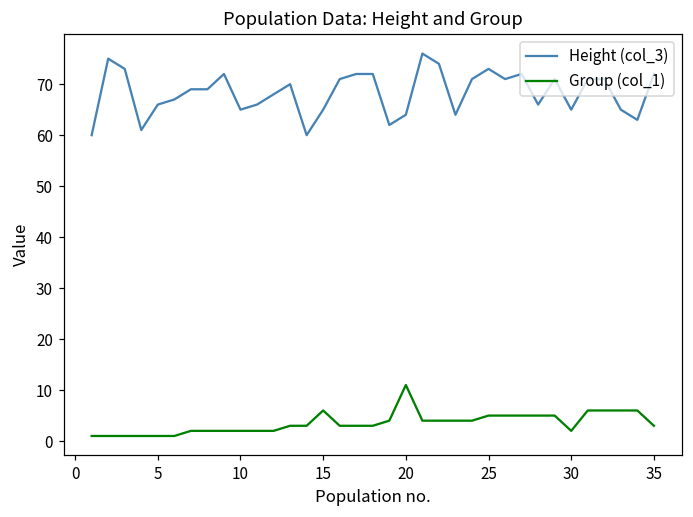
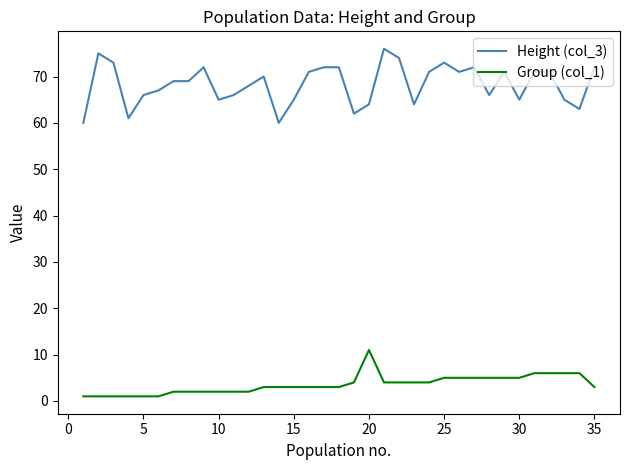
  {
    "Height (col_3)": {
      "5": 66,
      "10": 65,
      "15": 65,
      "20": 64,
      "25": 73,
      "30": 65
    },
    "Group (col_1)": {
      "5": 1,
      "10": 2,
-     "15": 6,
+     "15": 3,
      "20": 11,
      "25": 5,
-     "30": 2,
+     "30": 5,
      "35": 3
    }
  }
